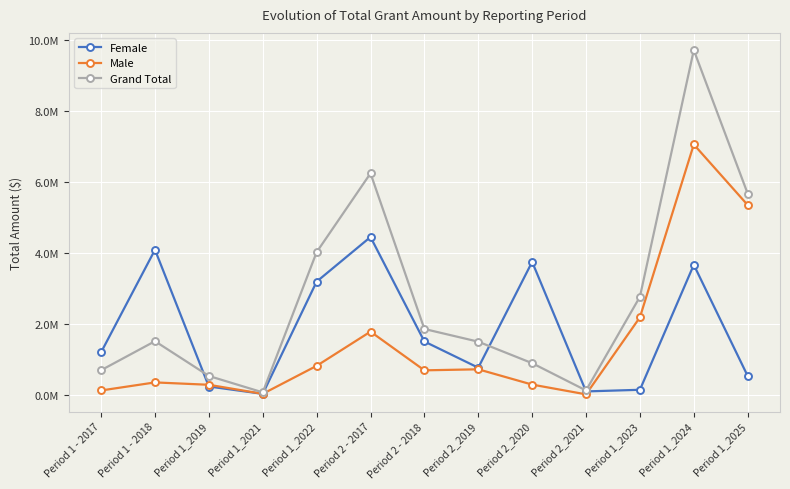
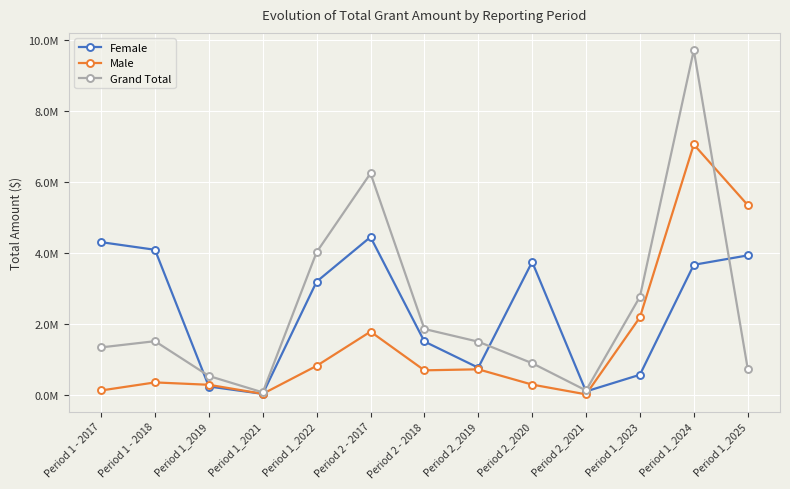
  {
    "Female": {
-     "Period 1 - 2017": 1200000,
+     "Period 1 - 2017": 4300000,
      "Period 1 - 2018": 4100000,
      "Period 1_2022": 3200000,
      "Period 2 - 2017": 4500000,
      "Period 2 - 2018": 1500000,
      "Period 2_2020": 3800000,
-     "Period 1_2023": 200000,
+     "Period 1_2023": 600000,
      "Period 1_2024": 3700000,
-     "Period 1_2025": 500000
+     "Period 1_2025": 3900000
    },
    "Male": {
      "Period 1 - 2017": 100000,
      "Period 1 - 2018": 400000,
      "Period 1_2022": 800000,
      "Period 2 - 2017": 1800000,
      "Period 2 - 2018": 700000,
      "Period 2_2020": 300000,
      "Period 2_2021": 0,
      "Period 1_2023": 2200000,
      "Period 1_2024": 7100000,
      "Period 1_2025": 5400000
    },
    "Grand Total": {
-     "Period 1 - 2017": 700000,
+     "Period 1 - 2017": 1300000,
      "Period 1 - 2018": 1500000,
      "Period 1_2019": 500000,
      "Period 1_2022": 4000000,
      "Period 2 - 2017": 6200000,
      "Period 2 - 2018": 1900000,
      "Period 2_2019": 1500000,
      "Period 2_2020": 900000,
      "Period 1_2023": 2800000,
      "Period 1_2024": 9700000,
-     "Period 1_2025": 5700000
+     "Period 1_2025": 800000
    }
  }
